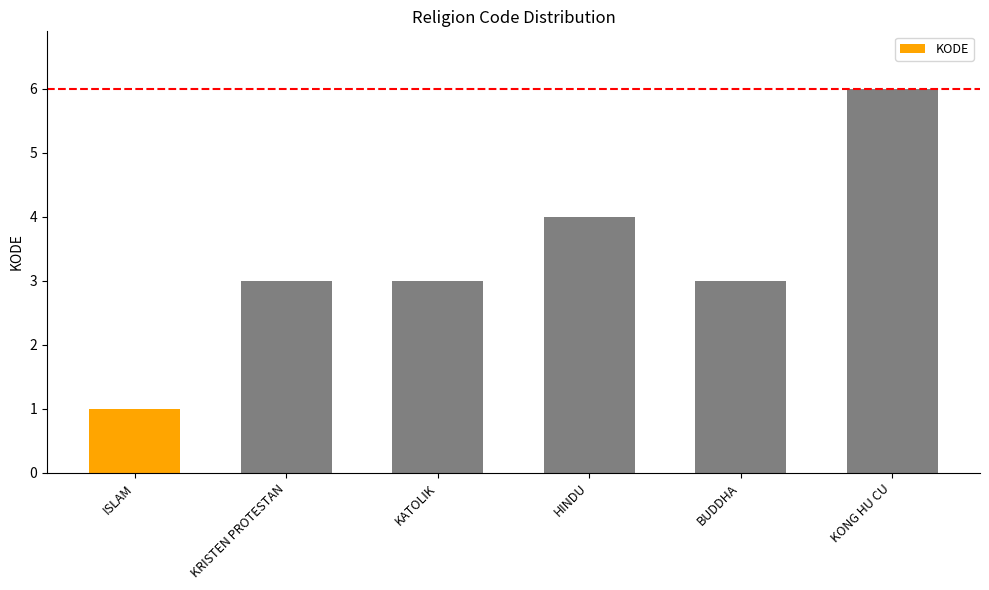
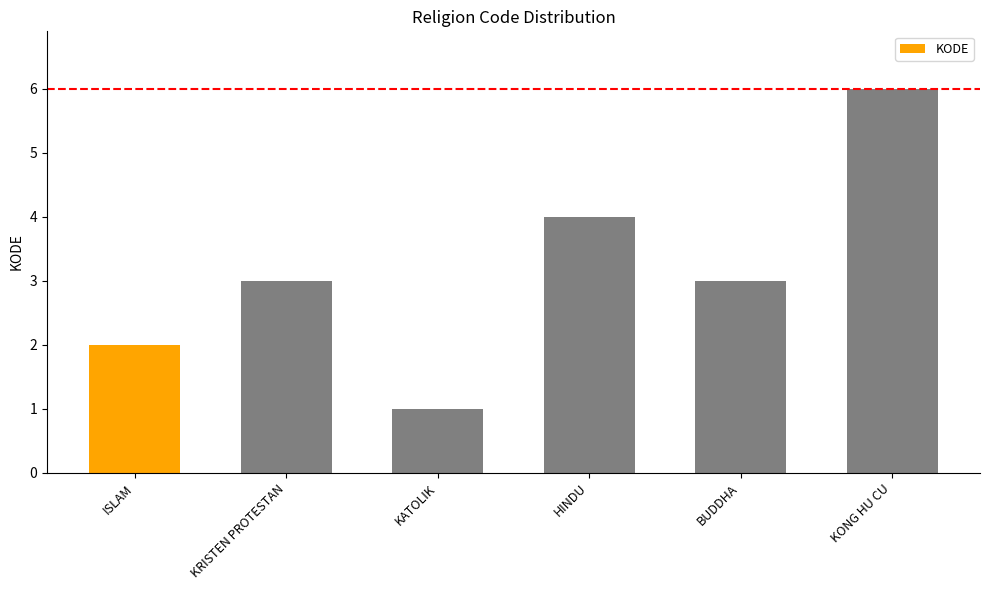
  {
-   "ISLAM": 1,
+   "ISLAM": 2,
    "KRISTEN PROTESTAN": 3,
-   "KATOLIK": 3,
+   "KATOLIK": 1,
    "HINDU": 4,
    "BUDDHA": 3,
    "KONG HU CU": 6
  }
